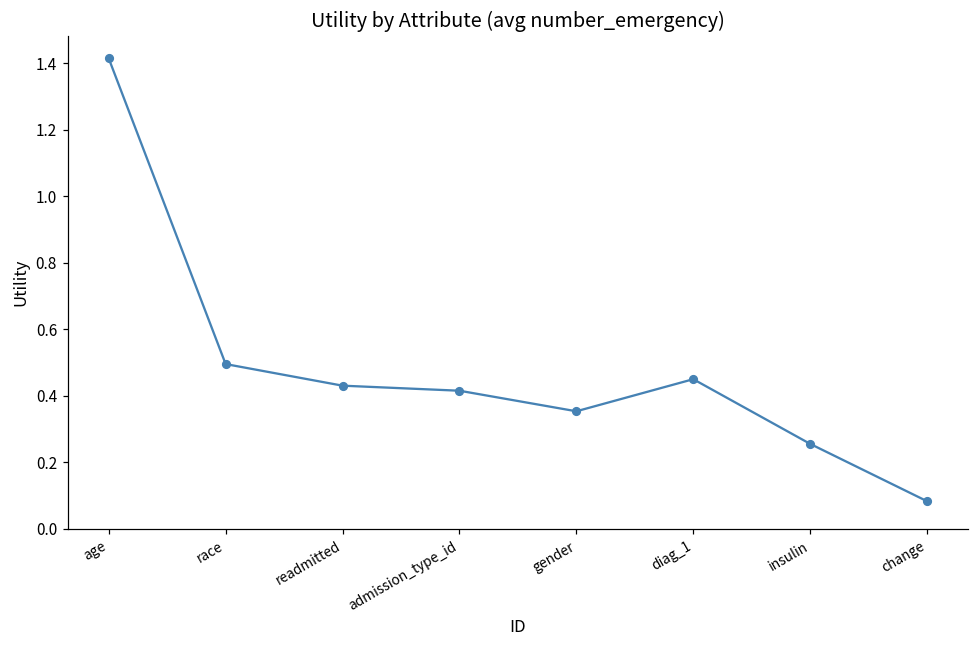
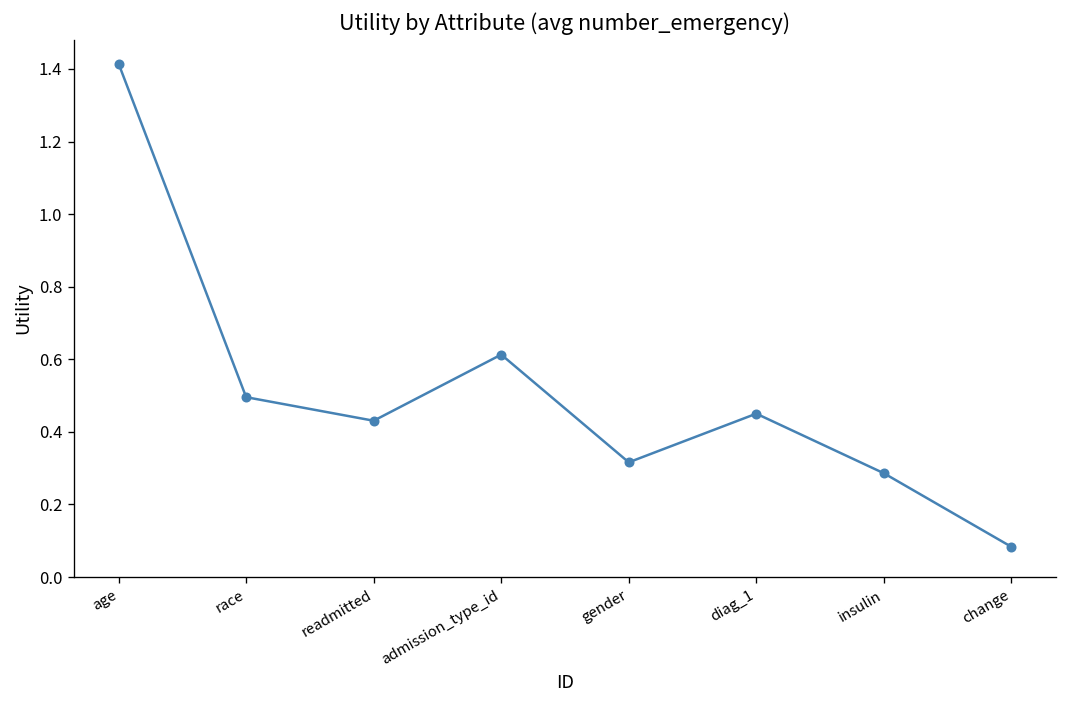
  {
    "age": 1.41,
    "race": 0.50,
    "readmitted": 0.43,
-   "admission_type_id": 0.42,
-   "gender": 0.35,
+   "admission_type_id": 0.61,
+   "gender": 0.32,
    "diag_1": 0.45,
-   "insulin": 0.26,
+   "insulin": 0.29,
    "change": 0.08
  }
